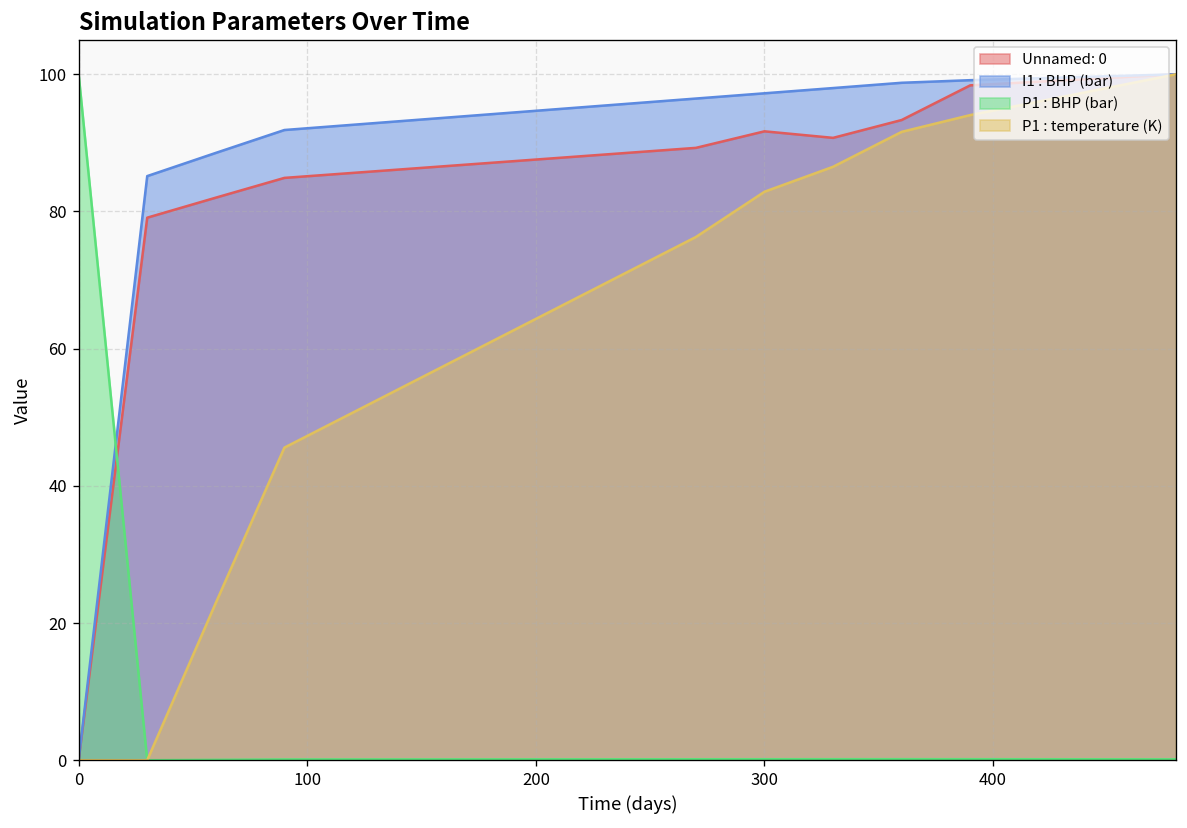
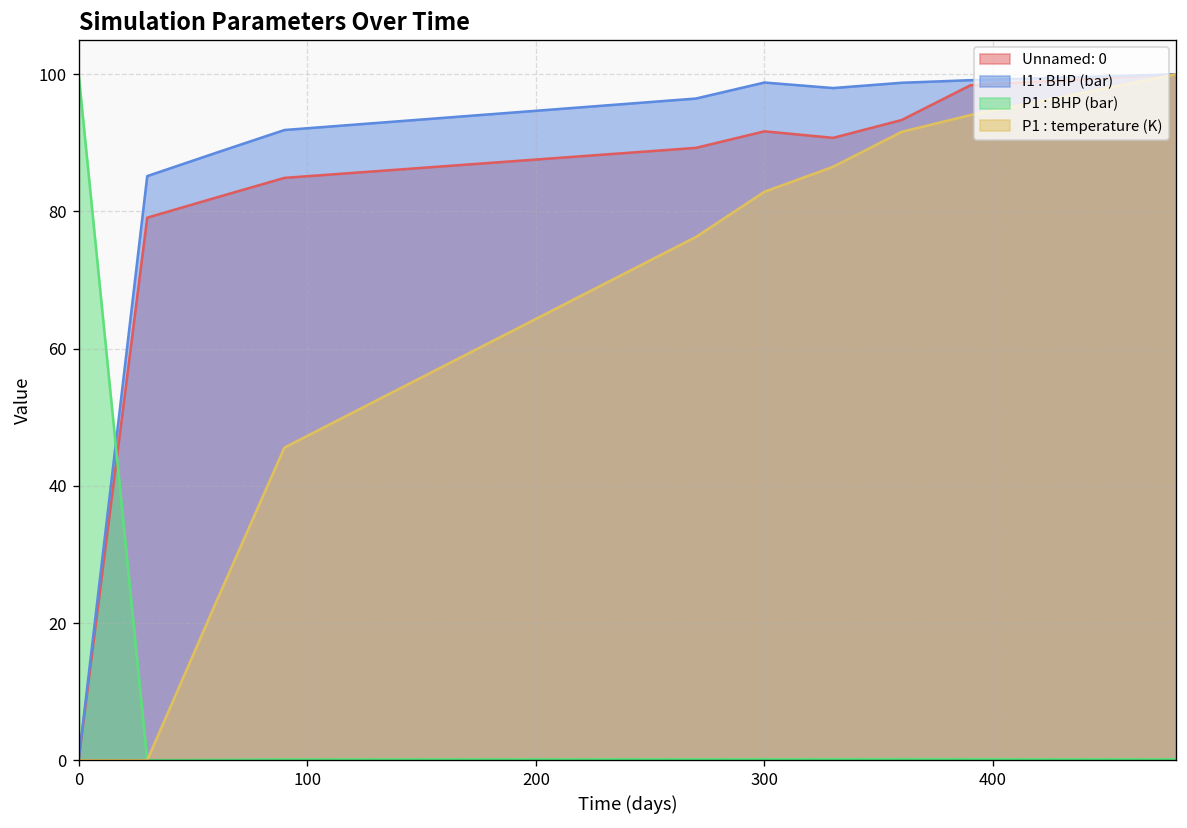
  {
    "Unnamed: 0": {
      "300": 92
    },
    "I1 : BHP (bar)": {
-     "300": 97
+     "300": 99
    },
    "P1 : BHP (bar)": {
      "0": 100,
      "300": 0
    },
    "P1 : temperature (K)": {
      "300": 83
    }
  }
